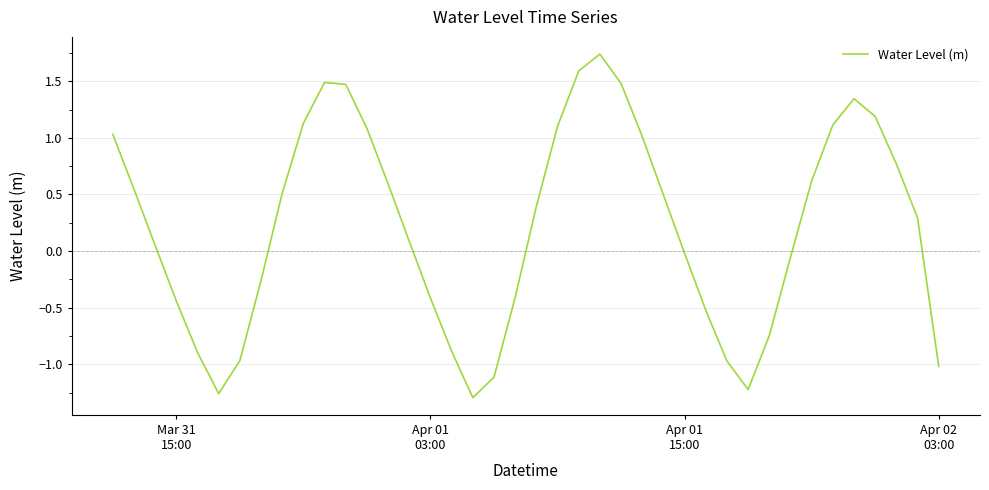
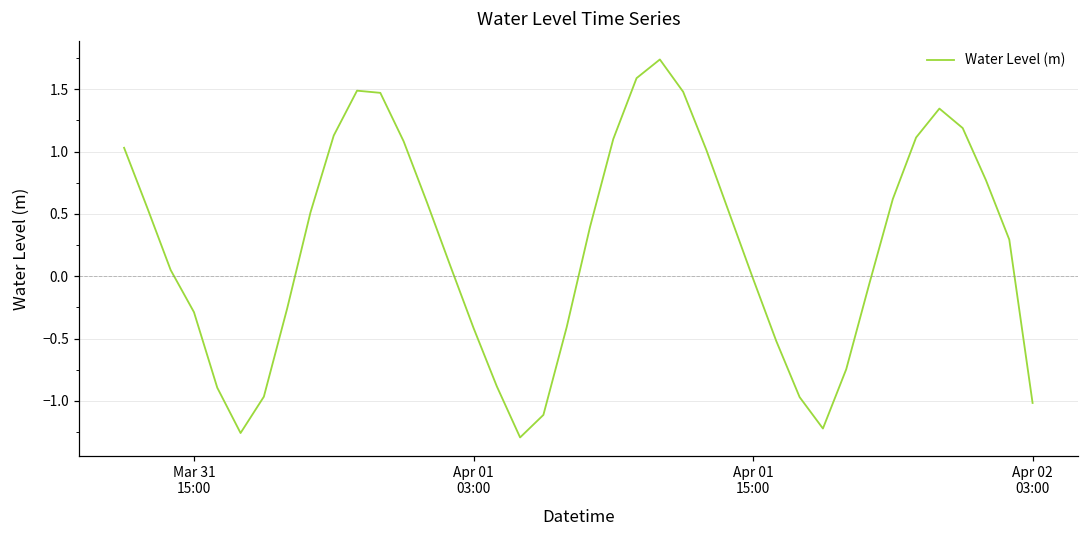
  {
-   "Mar 31 15:00": -0.44,
+   "Mar 31 15:00": -0.29,
    "Apr 01 03:00": -0.41,
    "Apr 01 15:00": -0.02,
    "Apr 02 03:00": -1.02
  }
